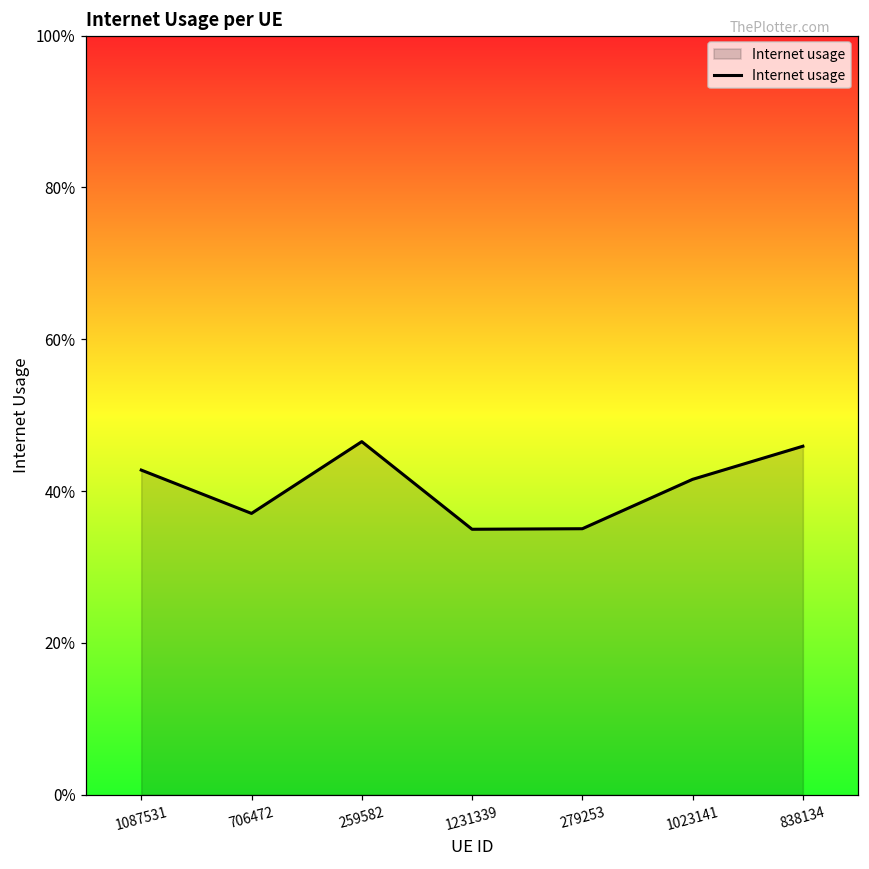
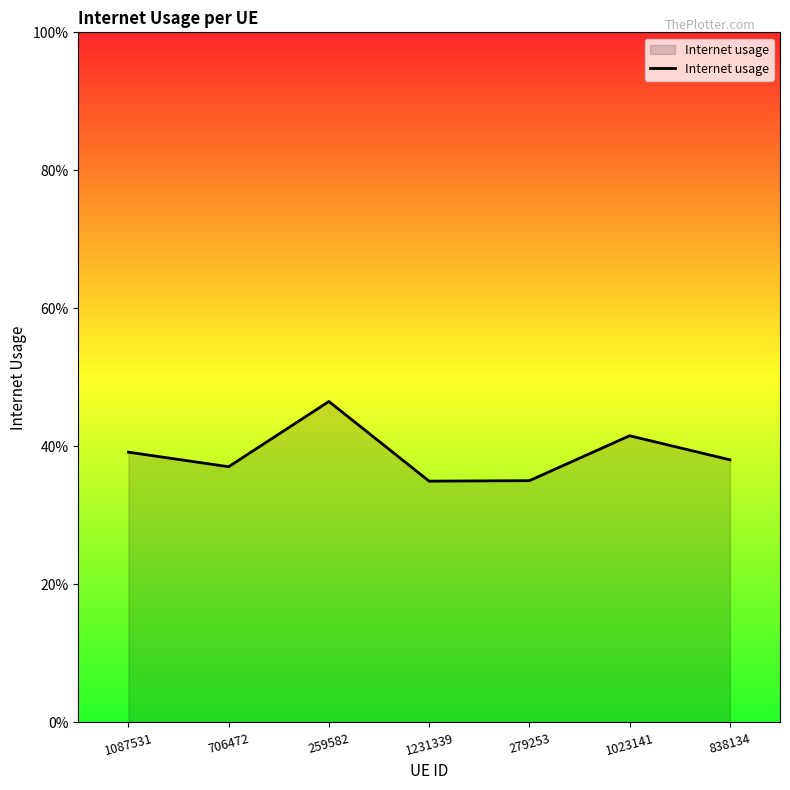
  {
-   "1087531": "43%",
+   "1087531": "39%",
    "706472": "37%",
    "259582": "47%",
    "1231339": "35%",
    "279253": "35%",
    "1023141": "42%",
-   "838134": "46%"
+   "838134": "38%"
  }
